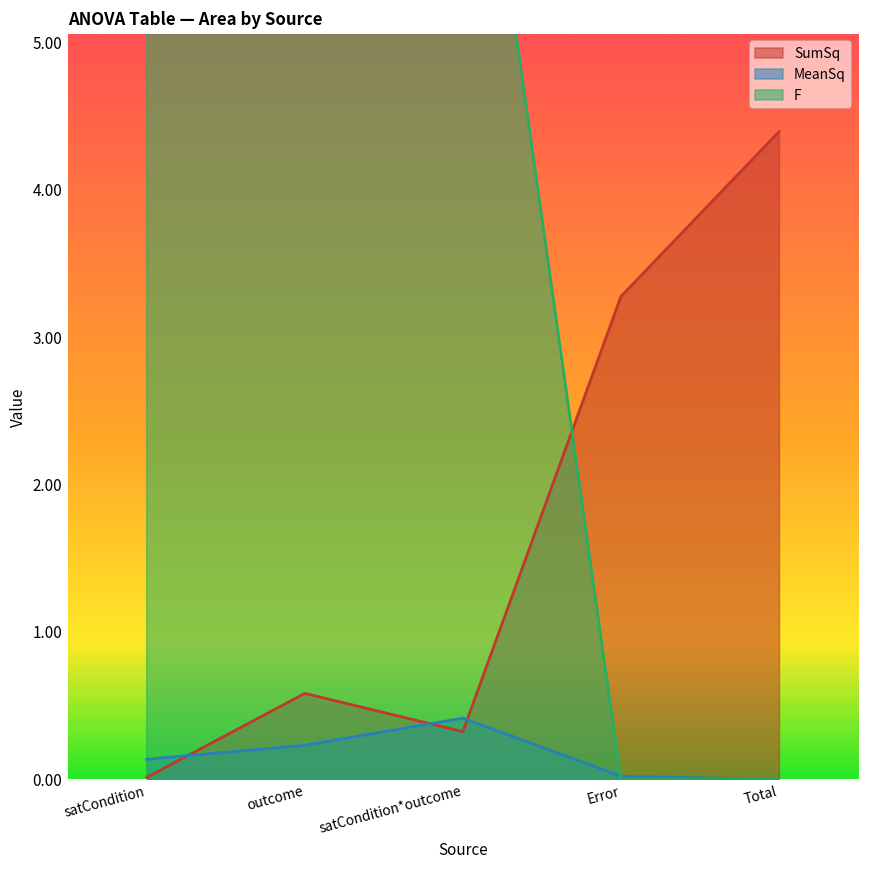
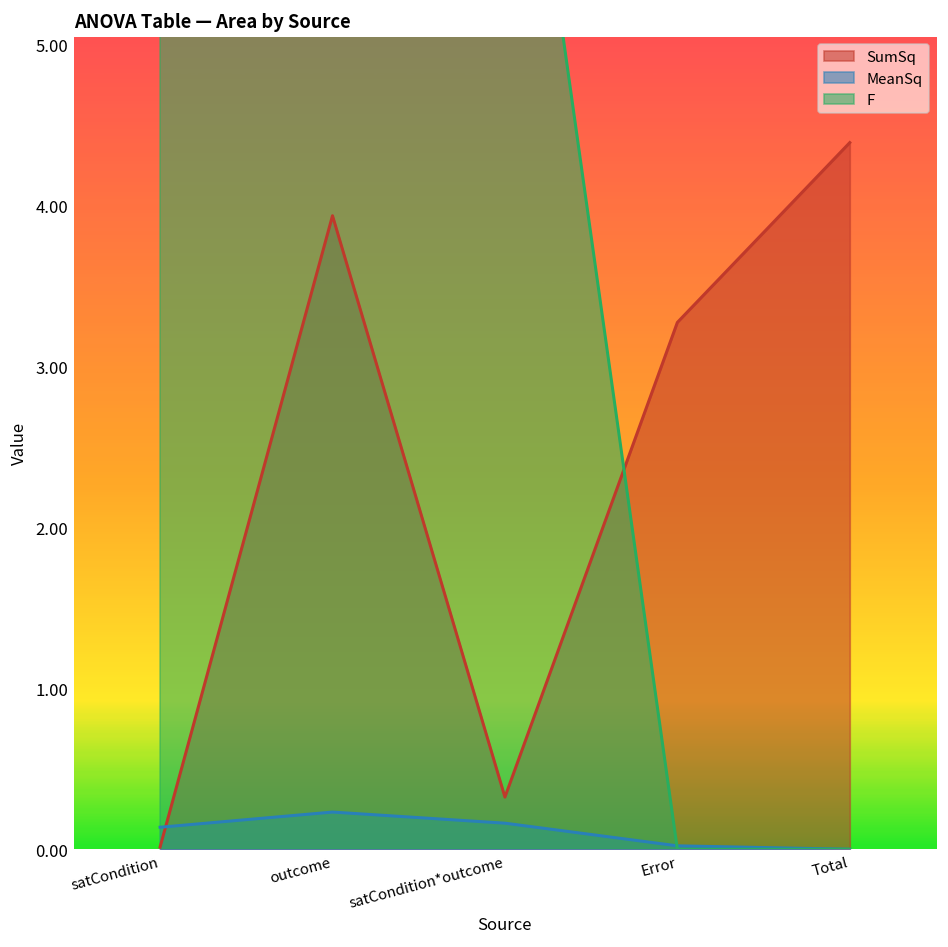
  {
    "SumSq": {
      "satCondition": 0.01,
-     "outcome": 0.58,
+     "outcome": 3.94,
      "satCondition*outcome": 0.32,
      "Error": 3.27,
      "Total": 4.39
    },
    "MeanSq": {
      "satCondition": 0.14,
      "outcome": 0.23,
-     "satCondition*outcome": 0.42,
+     "satCondition*outcome": 0.16,
      "Error": 0.02
    },
    "F": {
      "Error": 0.00
    }
  }
